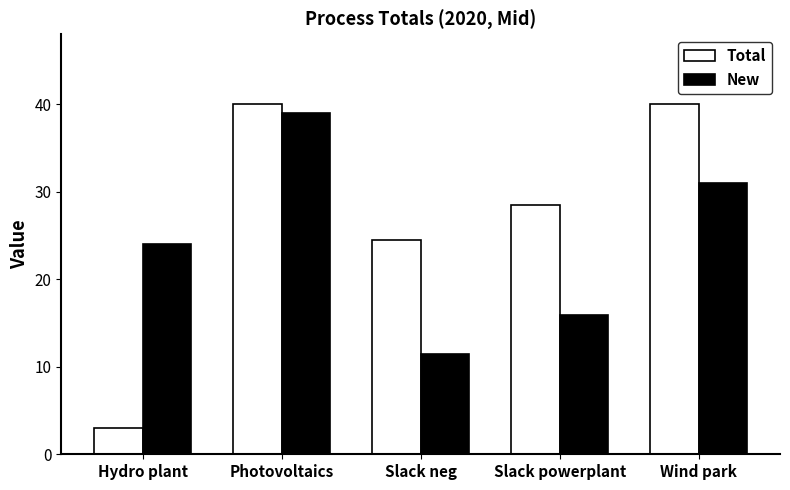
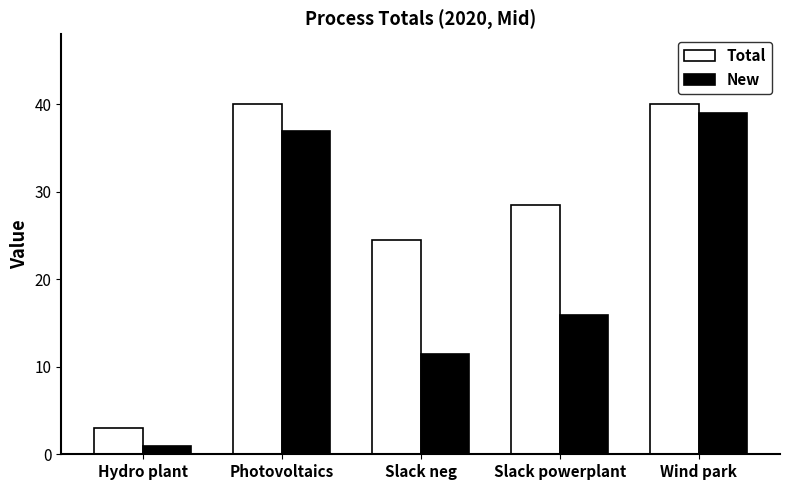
  {
    "Total": {
      "Hydro plant": 3,
      "Photovoltaics": 40,
      "Slack neg": 25,
      "Slack powerplant": 29,
      "Wind park": 40
    },
    "New": {
-     "Hydro plant": 24,
-     "Photovoltaics": 39,
+     "Hydro plant": 1,
+     "Photovoltaics": 37,
      "Slack neg": 11,
      "Slack powerplant": 16,
-     "Wind park": 31
+     "Wind park": 39
    }
  }
